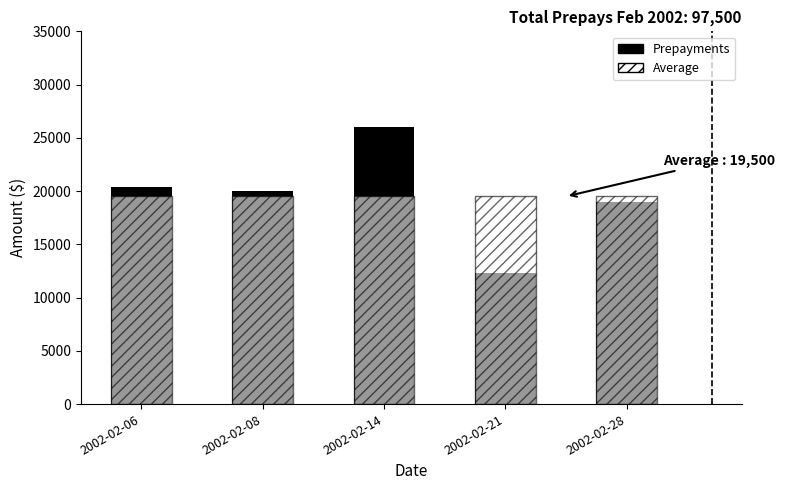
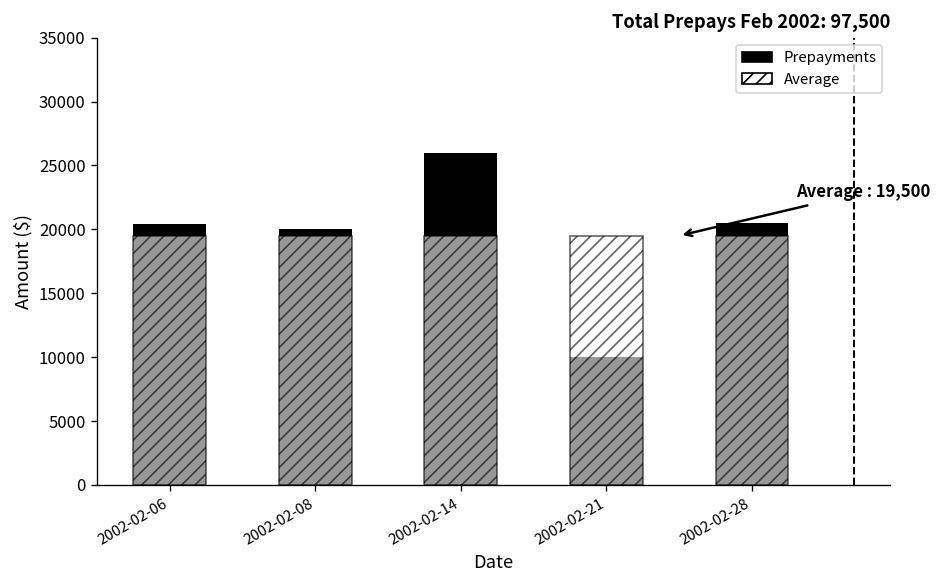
  {
    "Prepayments": {
      "2002-02-06": 20400,
      "2002-02-08": 20000,
      "2002-02-14": 26000,
-     "2002-02-21": 12300,
-     "2002-02-28": 19000
+     "2002-02-21": 10000,
+     "2002-02-28": 20500
    },
    "Average": {
      "2002-02-21": 19500
    }
  }
